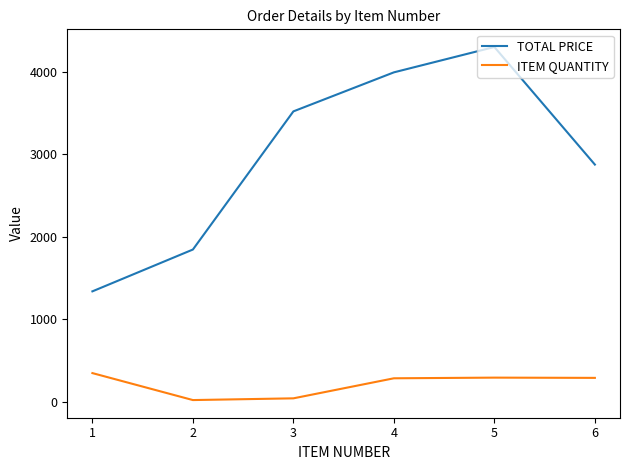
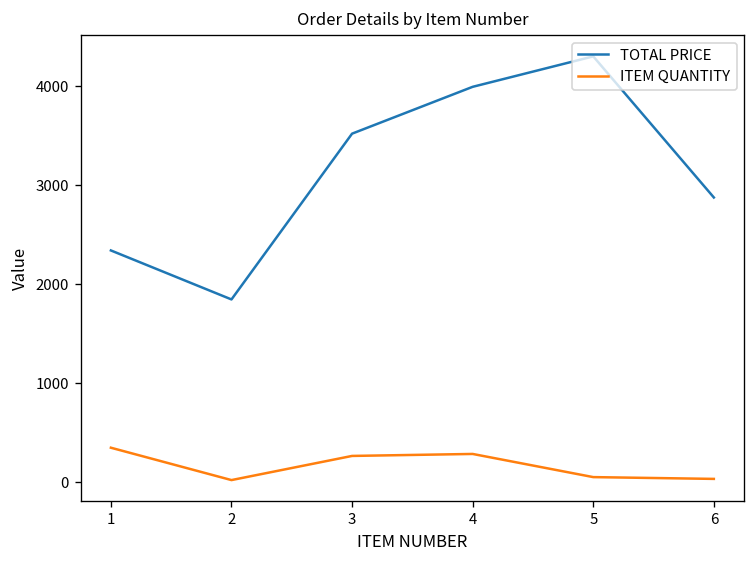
  {
    "TOTAL PRICE": {
-     "1": 1300,
+     "1": 2300,
      "2": 1800,
      "3": 3500,
      "4": 4000,
      "6": 2900
    },
    "ITEM QUANTITY": {
      "1": 300,
      "2": 0,
-     "3": 0,
+     "3": 300,
      "4": 300,
-     "5": 300,
-     "6": 300
+     "5": 100,
+     "6": 0
    }
  }
